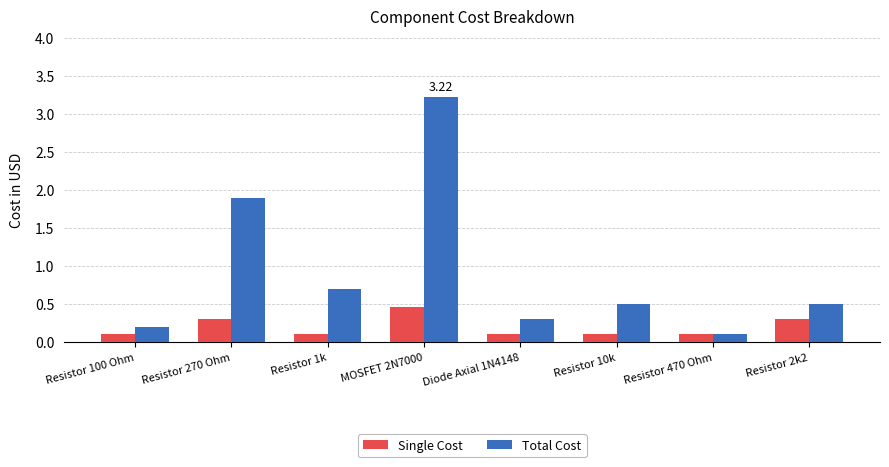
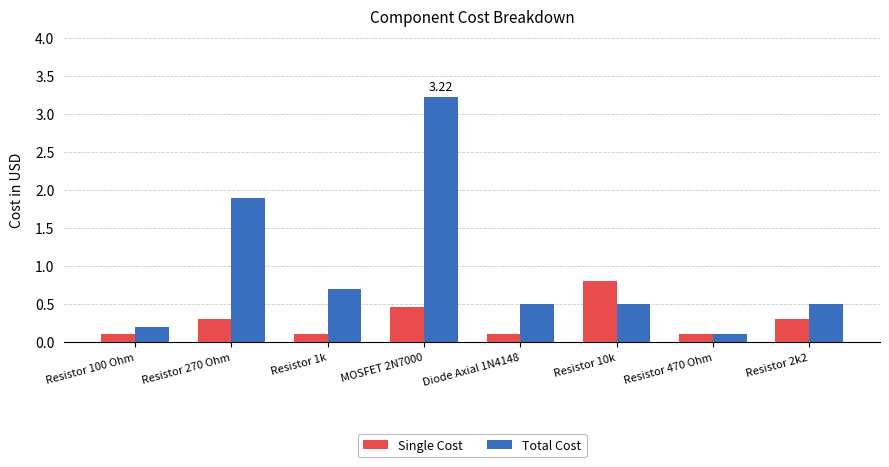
  {
    "Single Cost": {
      "Resistor 100 Ohm": 0.1,
      "Resistor 270 Ohm": 0.3,
      "Resistor 1k": 0.1,
      "MOSFET 2N7000": 0.5,
      "Diode Axial 1N4148": 0.1,
-     "Resistor 10k": 0.1,
+     "Resistor 10k": 0.8,
      "Resistor 470 Ohm": 0.1,
      "Resistor 2k2": 0.3
    },
    "Total Cost": {
      "Resistor 100 Ohm": 0.2,
      "Resistor 270 Ohm": 1.9,
      "Resistor 1k": 0.7,
-     "Diode Axial 1N4148": 0.3,
+     "Diode Axial 1N4148": 0.5,
      "Resistor 10k": 0.5,
      "Resistor 470 Ohm": 0.1,
      "Resistor 2k2": 0.5
    }
  }
